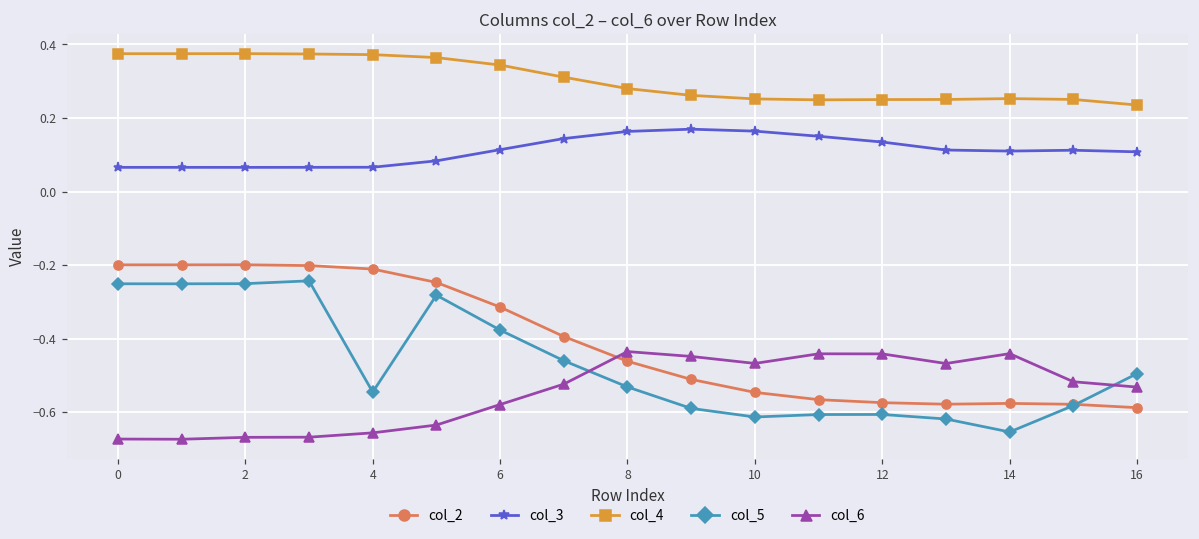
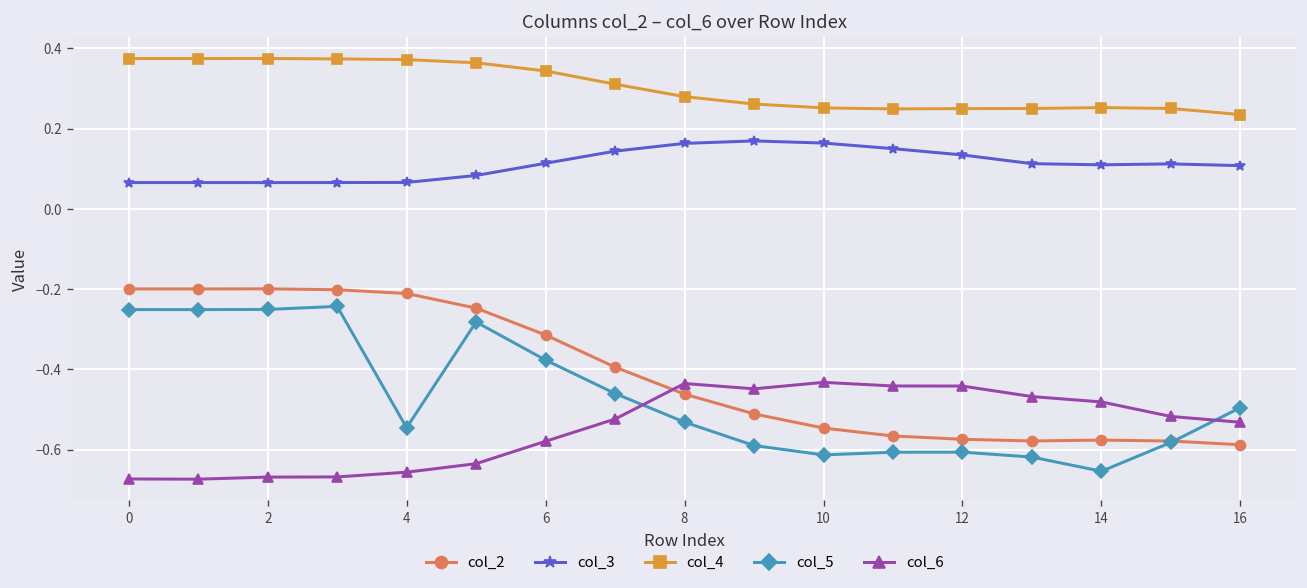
  {
    "col_3": {
      "0": 0.07,
      "2": 0.07,
      "4": 0.07,
      "6": 0.11,
      "8": 0.16,
      "10": 0.16,
      "12": 0.13,
      "14": 0.11,
      "16": 0.11
    },
    "col_5": {
      "0": -0.25,
      "2": -0.25,
      "4": -0.55,
      "6": -0.38,
      "8": -0.53,
      "10": -0.61,
      "12": -0.61,
      "14": -0.65,
      "16": -0.50
    },
    "col_6": {
      "0": -0.67,
      "2": -0.67,
      "4": -0.66,
      "6": -0.58,
      "8": -0.44,
-     "10": -0.47,
+     "10": -0.43,
      "12": -0.44,
-     "14": -0.44,
+     "14": -0.48,
      "16": -0.53
    }
  }
